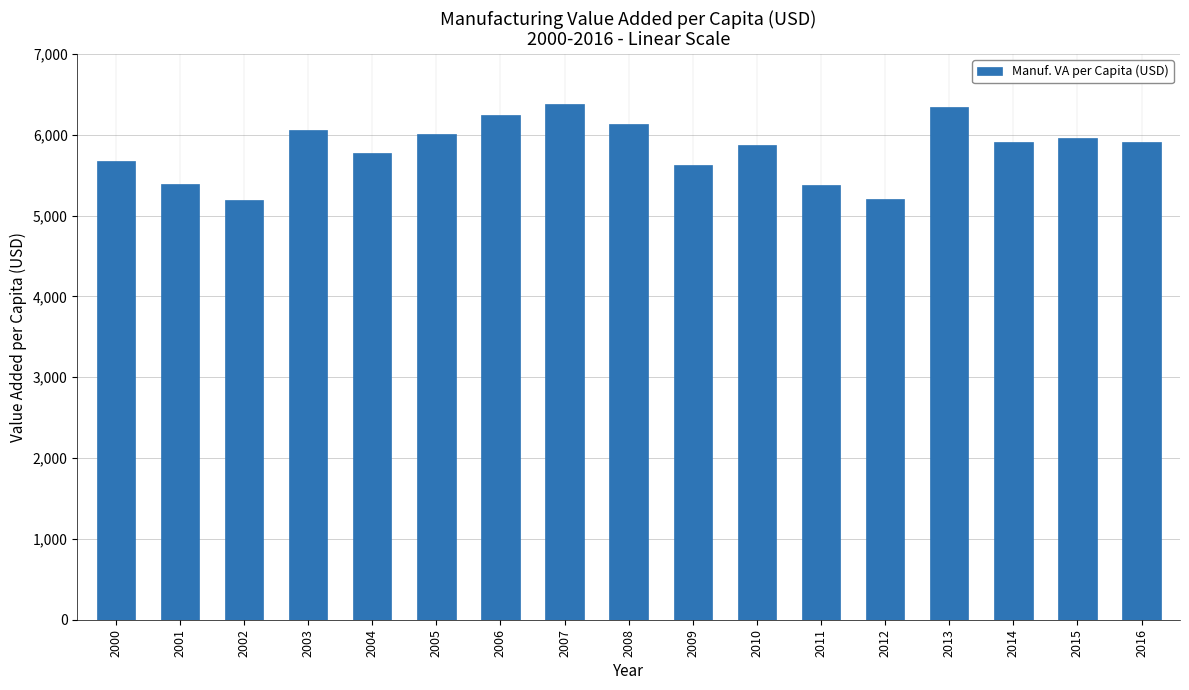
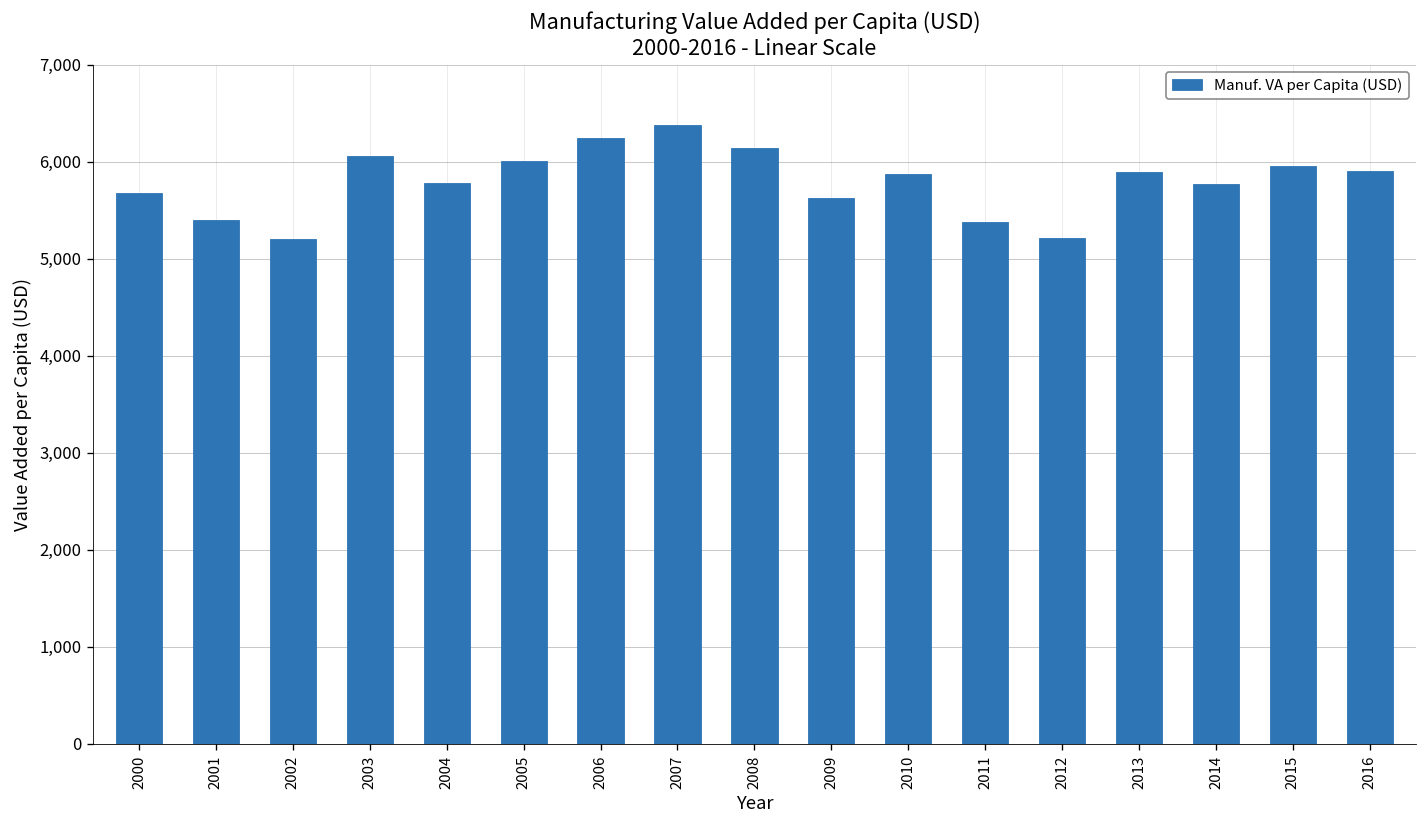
  {
    "2000": "5,700",
    "2001": "5,400",
    "2002": "5,200",
    "2003": "6,100",
    "2004": "5,800",
    "2005": "6,000",
    "2006": "6,200",
    "2007": "6,400",
    "2008": "6,100",
    "2009": "5,600",
    "2010": "5,900",
    "2011": "5,400",
    "2012": "5,200",
-   "2013": "6,300",
-   "2014": "5,900",
+   "2013": "5,900",
+   "2014": "5,800",
    "2015": "6,000",
    "2016": "5,900"
  }
